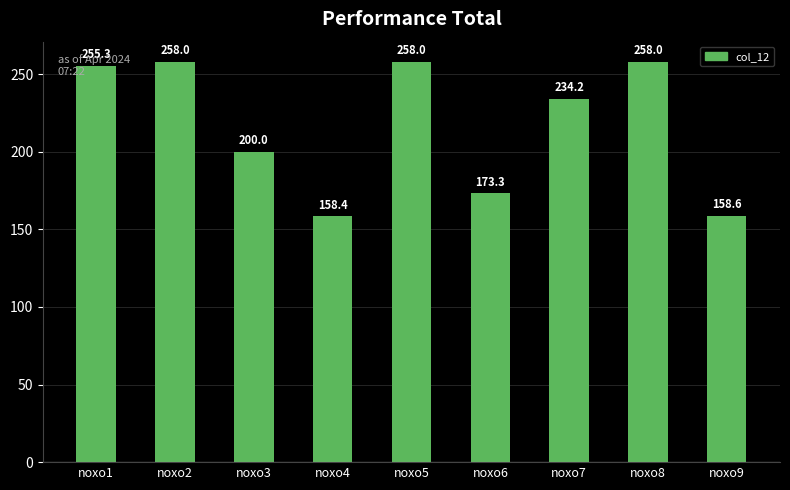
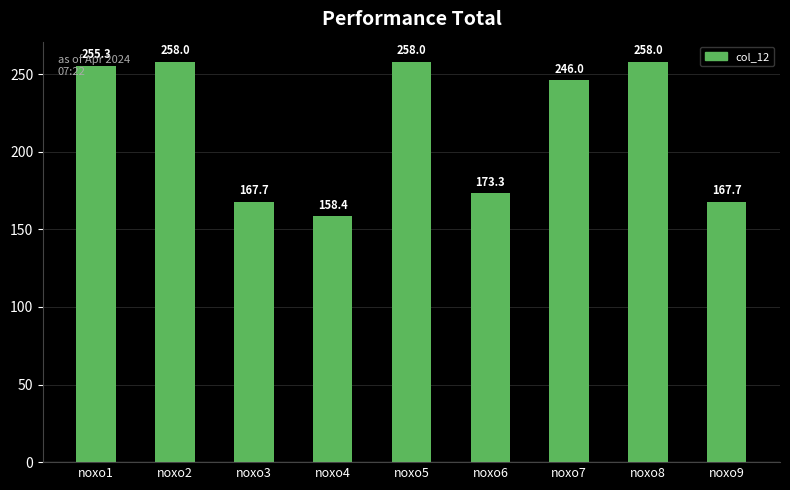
  {
    "noxo2": 258.0,
-   "noxo3": 200.0,
+   "noxo3": 167.7,
    "noxo4": 158.4,
    "noxo5": 258.0,
    "noxo6": 173.3,
-   "noxo7": 234.2,
+   "noxo7": 246.0,
    "noxo8": 258.0,
-   "noxo9": 158.6
+   "noxo9": 167.7
  }
